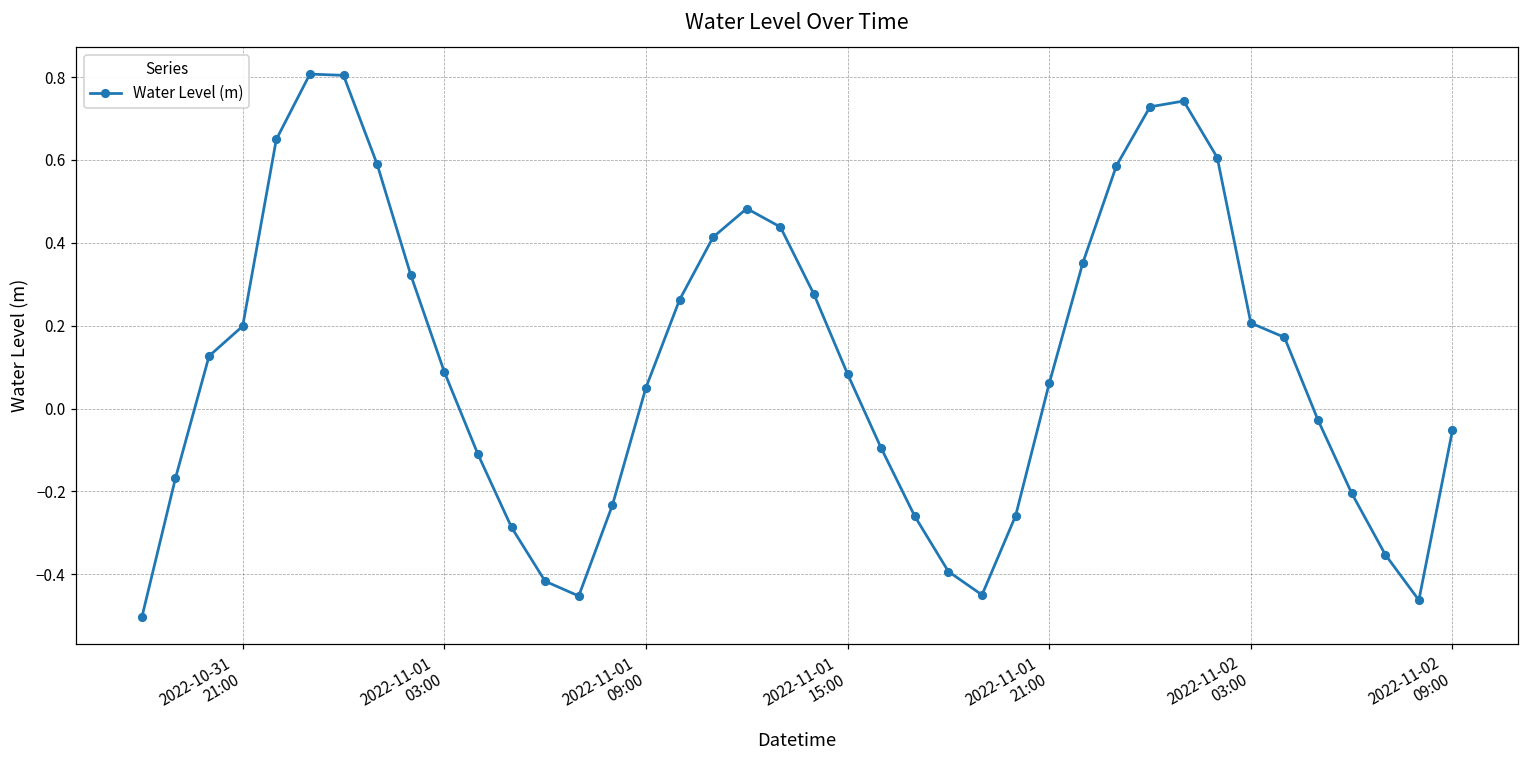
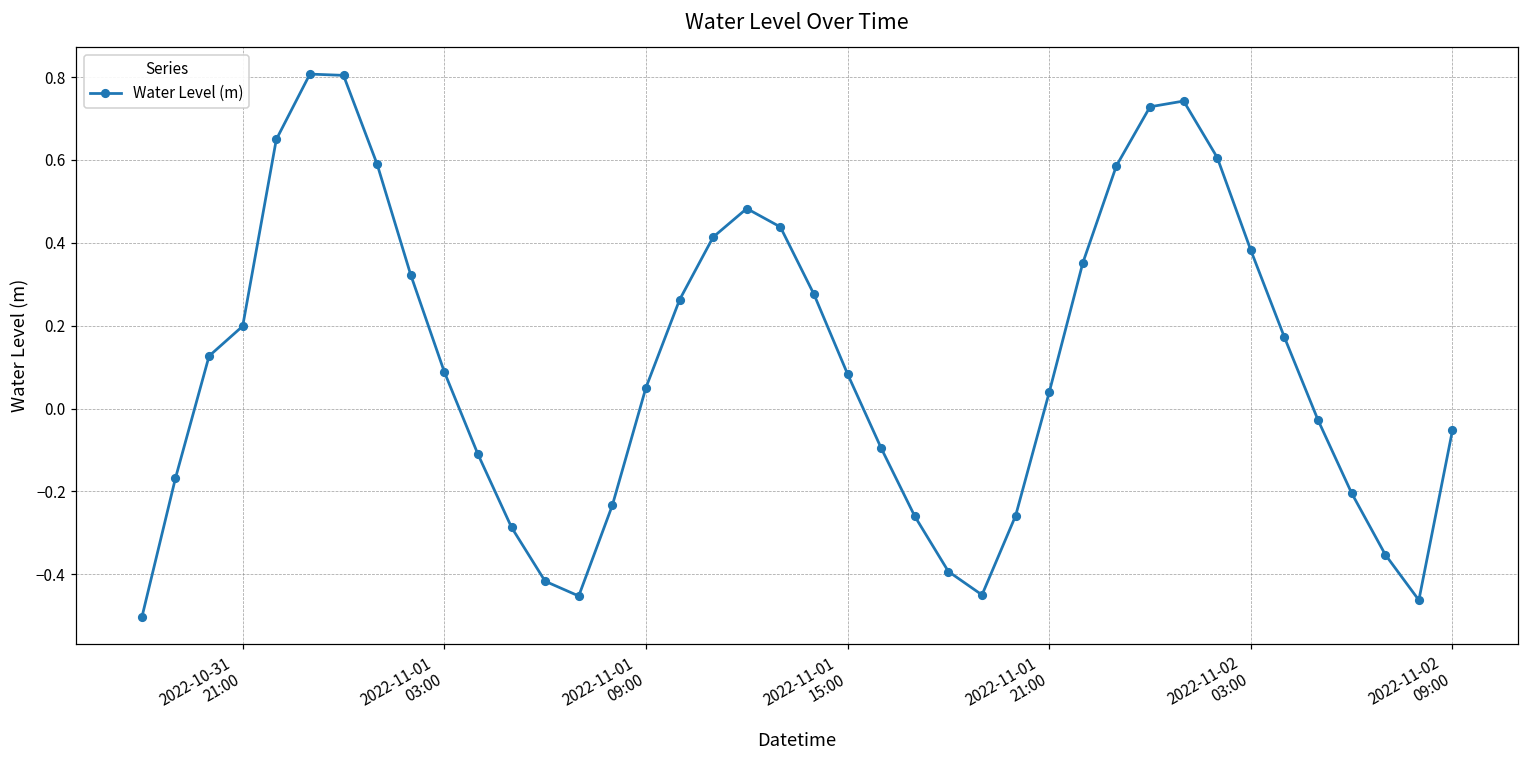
  {
    "2022-10-31 21:00": 0.20,
    "2022-11-01 03:00": 0.09,
    "2022-11-01 09:00": 0.05,
    "2022-11-01 15:00": 0.08,
-   "2022-11-01 21:00": 0.06,
-   "2022-11-02 03:00": 0.21,
+   "2022-11-01 21:00": 0.04,
+   "2022-11-02 03:00": 0.38,
    "2022-11-02 09:00": -0.05
  }
